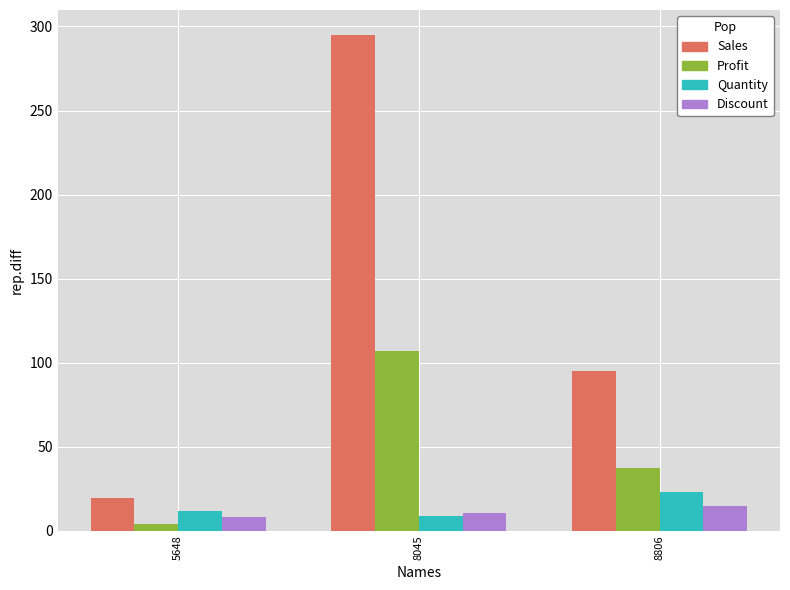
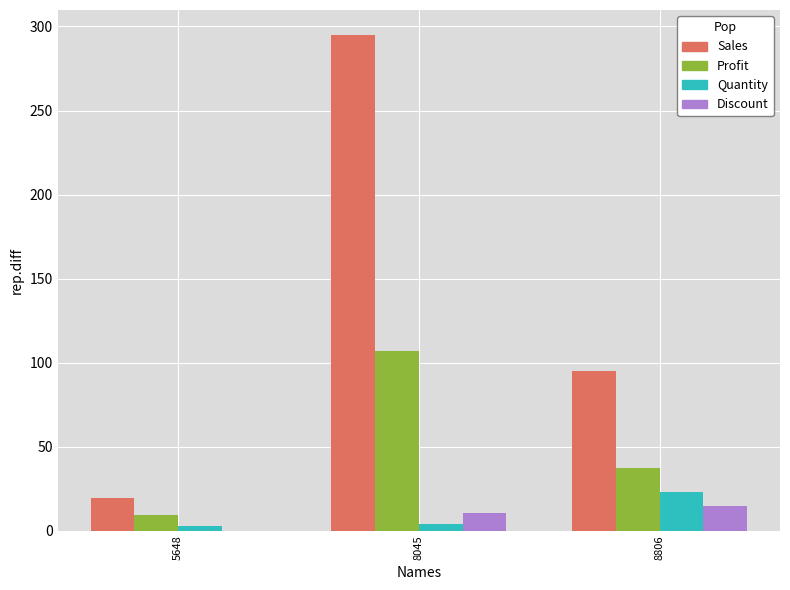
  {
    "Sales": {
      "5648": 19,
      "8045": 295,
      "8806": 95
    },
    "Profit": {
-     "5648": 4,
+     "5648": 9,
      "8045": 107,
      "8806": 37
    },
    "Quantity": {
-     "5648": 12,
-     "8045": 9,
+     "5648": 3,
+     "8045": 4,
      "8806": 23
    },
    "Discount": {
-     "5648": 8,
+     "5648": 0,
      "8045": 11,
      "8806": 15
    }
  }
